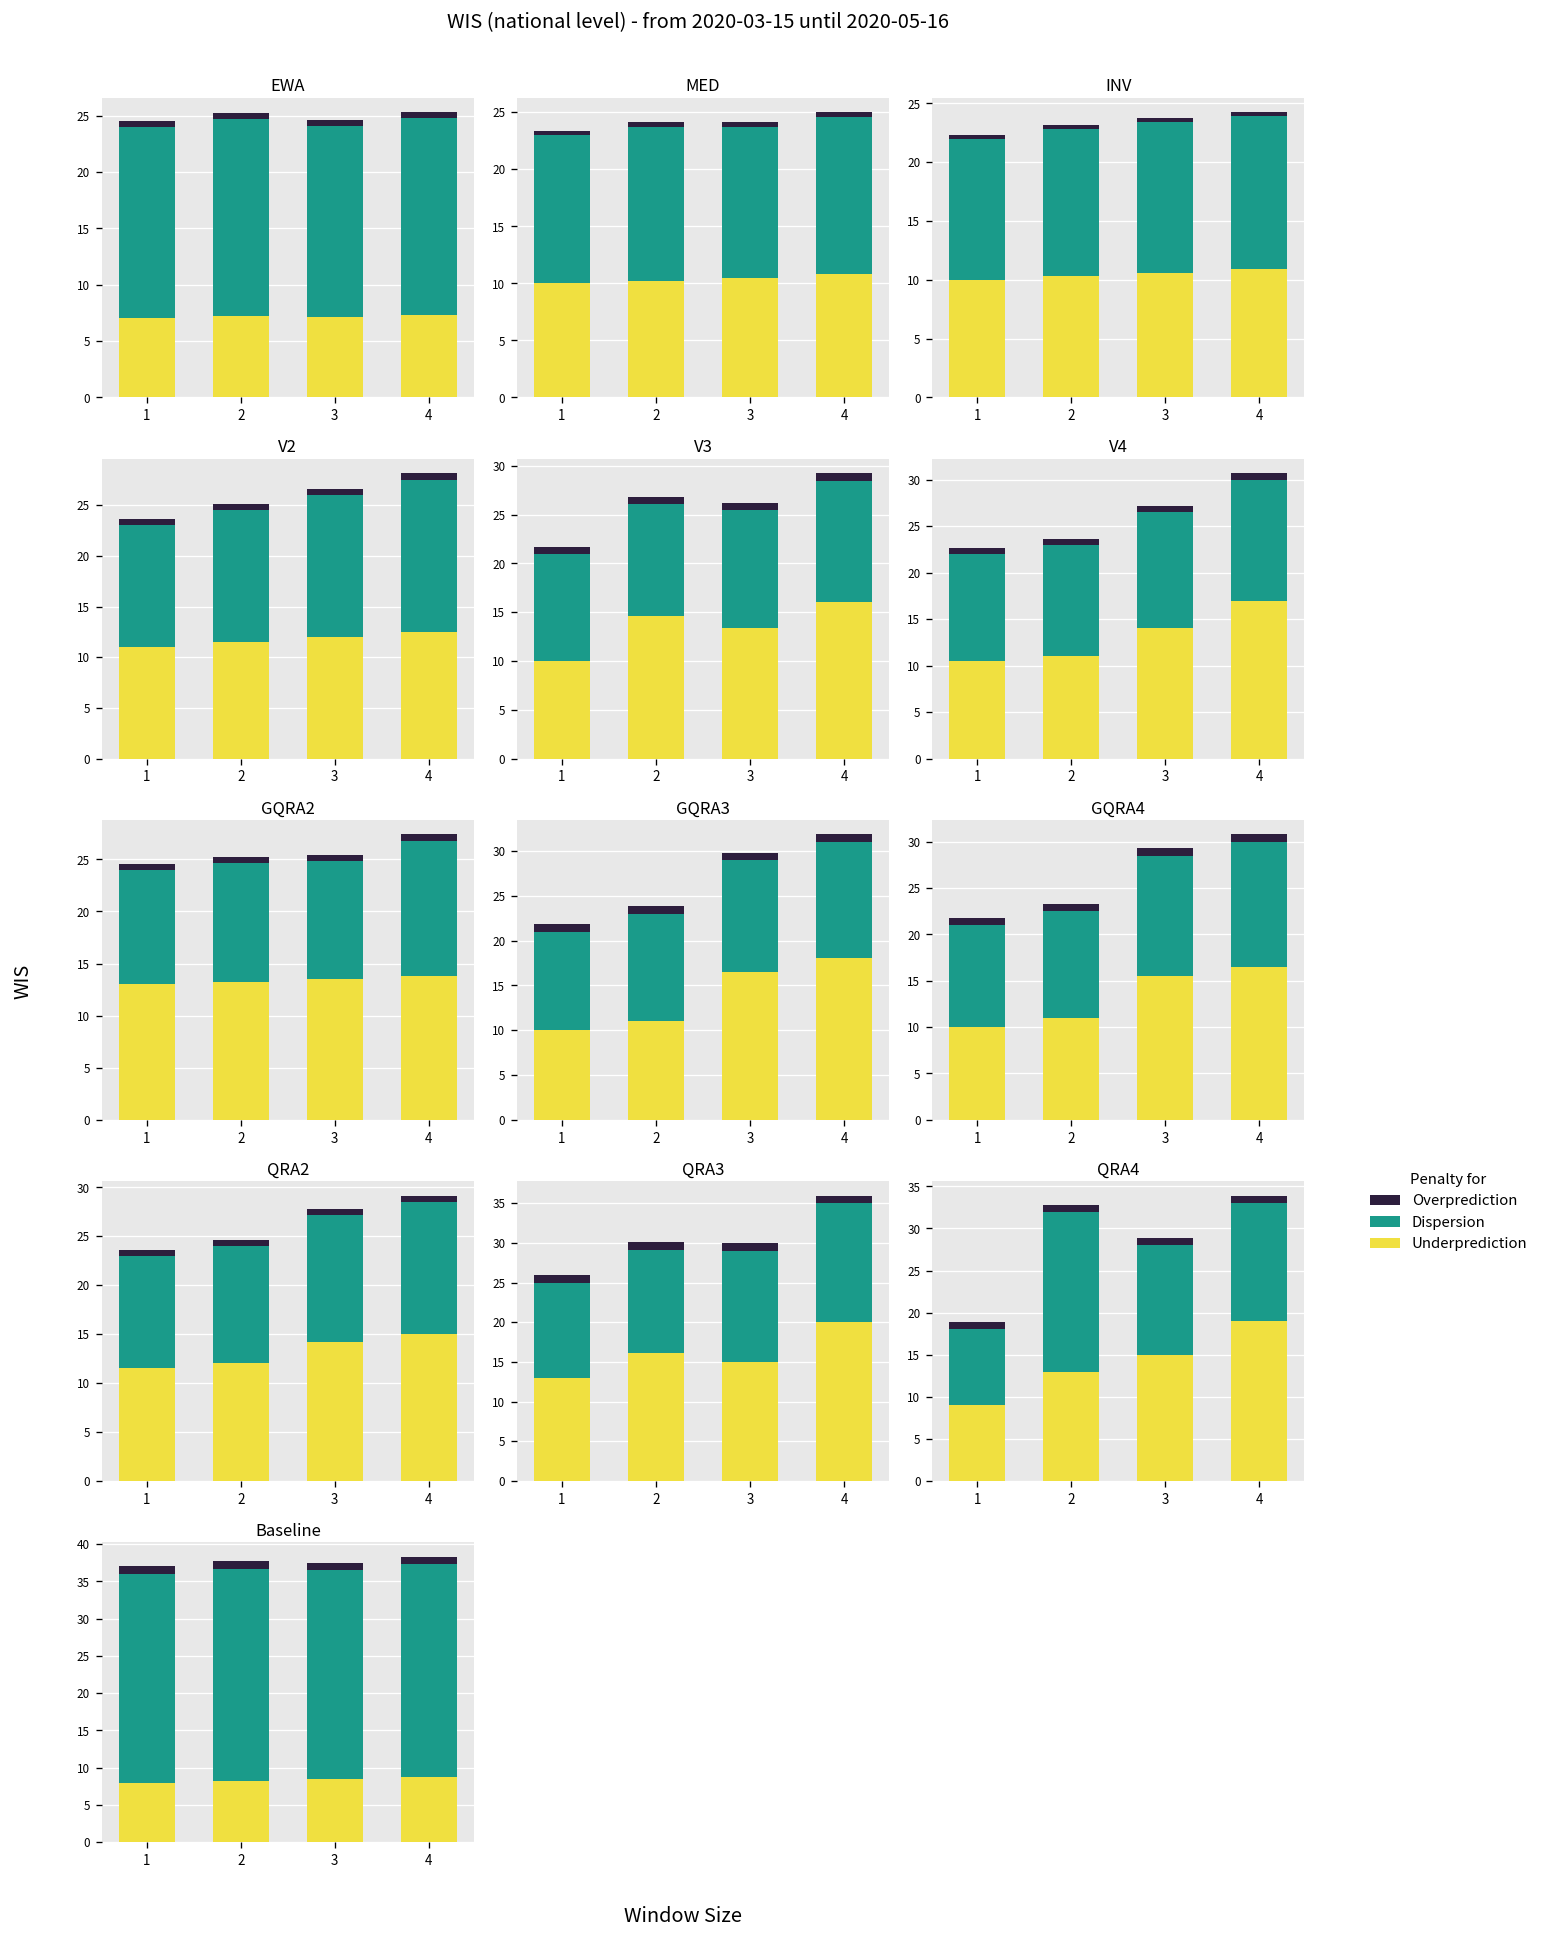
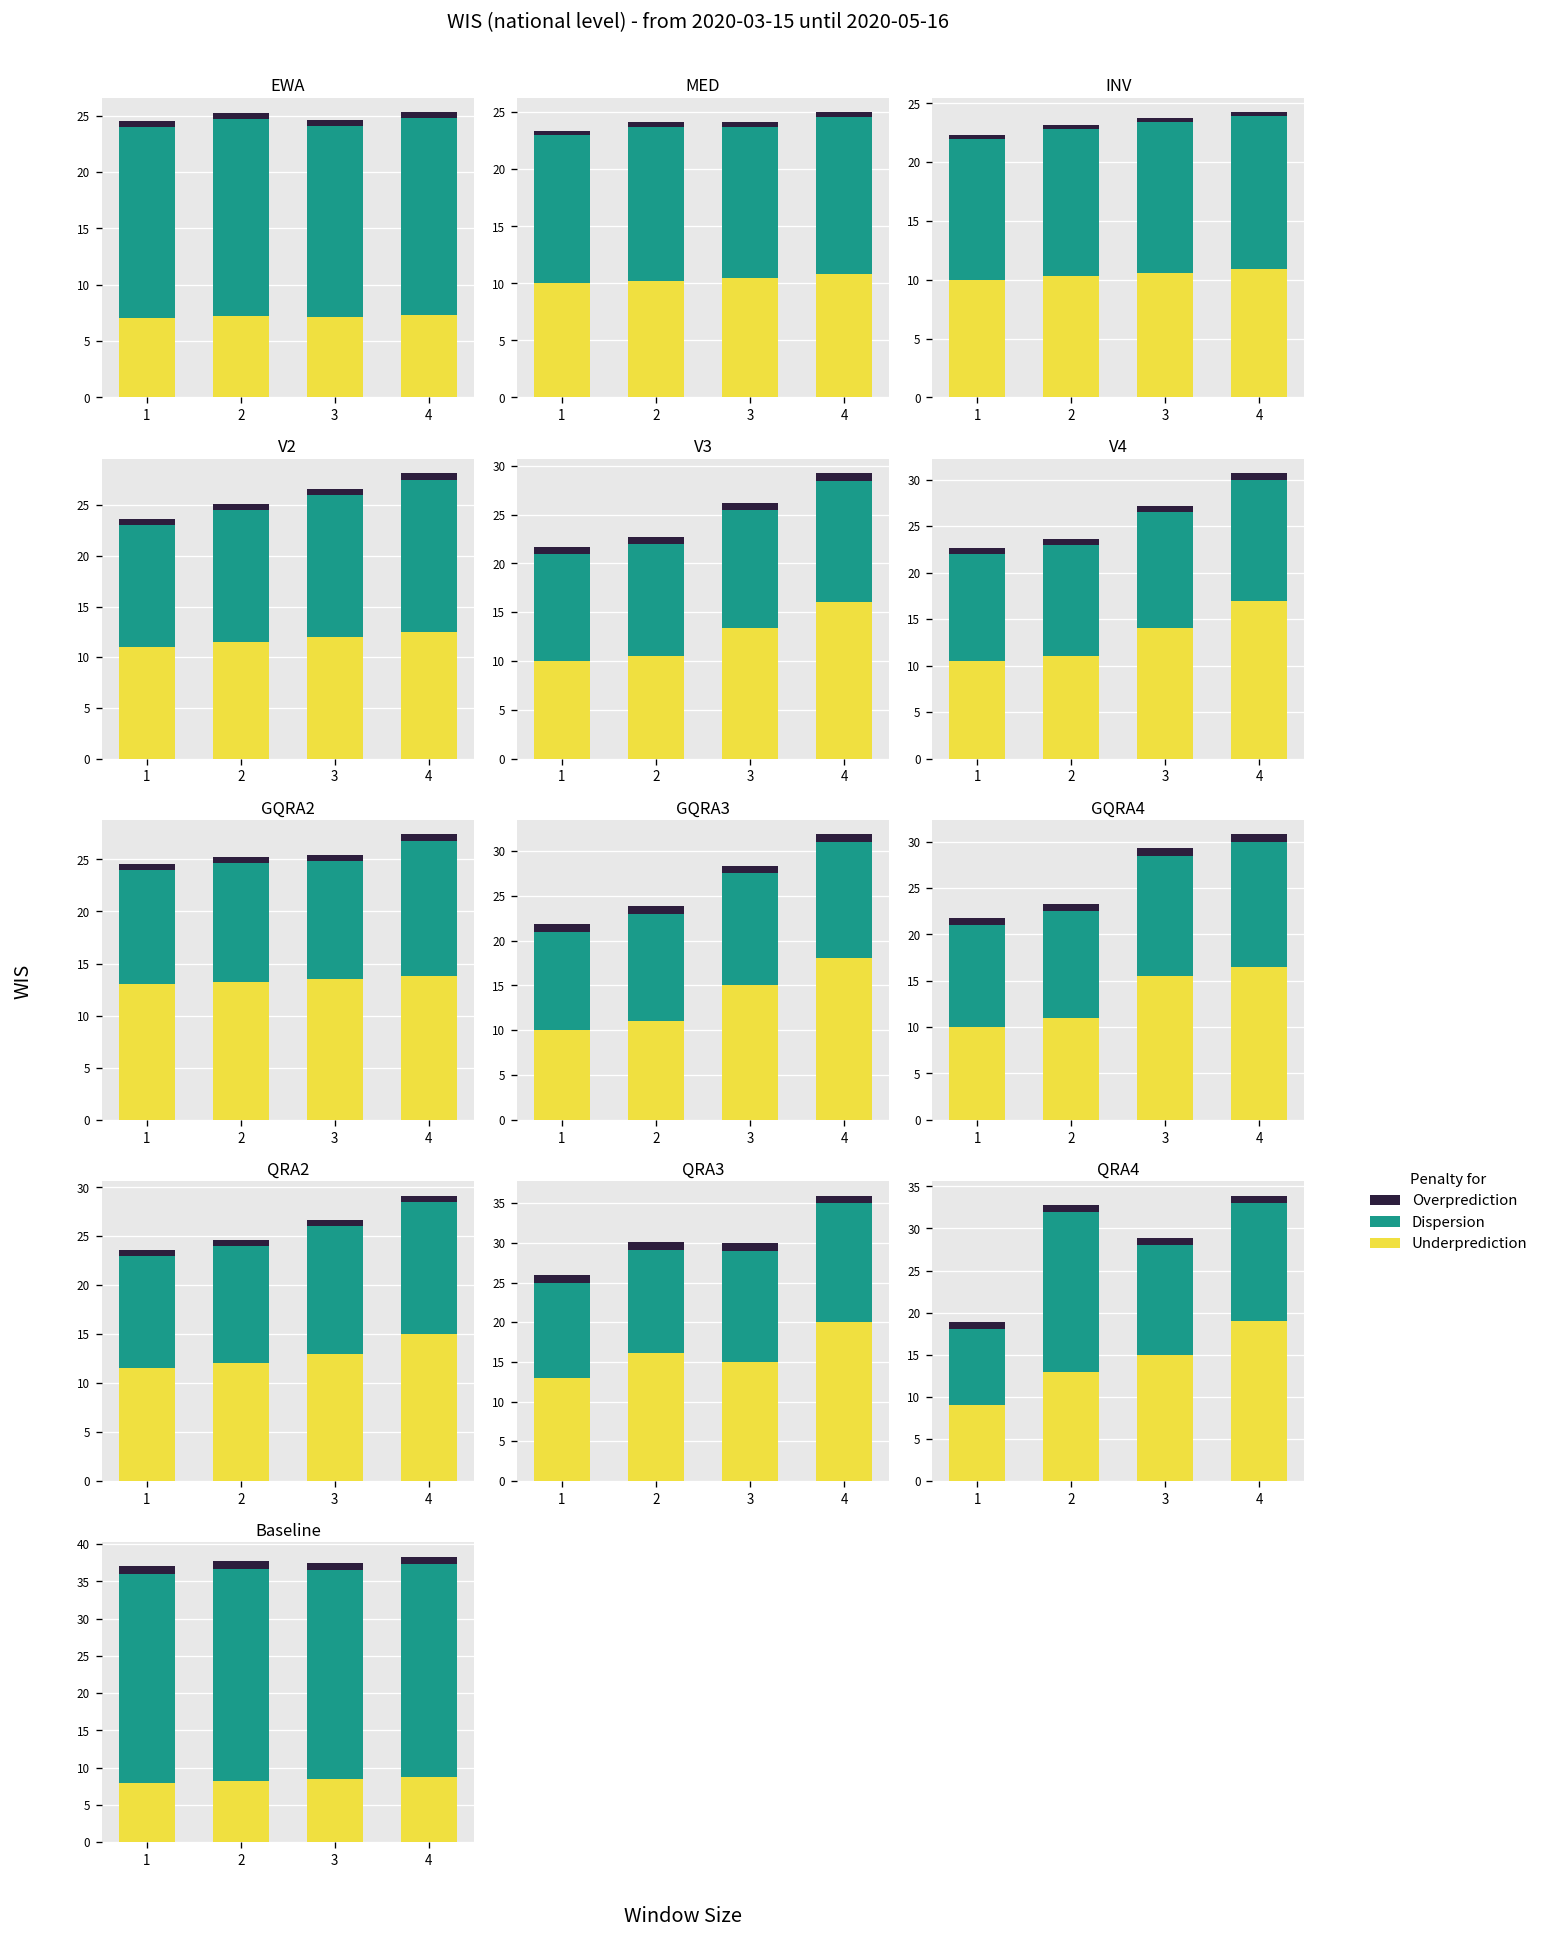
  {
    "EWA": {
      "Underprediction": {
        "1": 7,
        "2": 7,
        "3": 7,
        "4": 7
      },
      "Dispersion": {
        "1": 17,
        "2": 18,
        "3": 17,
        "4": 18
      },
      "Overprediction": {
        "1": 1,
        "2": 1,
        "3": 1,
        "4": 1
      }
    },
    "MED": {
      "Underprediction": {
        "1": 10,
        "2": 10,
        "3": 11,
        "4": 11
      },
      "Dispersion": {
        "1": 13,
        "2": 14,
        "3": 13,
        "4": 14
      },
      "Overprediction": {
        "1": 0,
        "2": 0,
        "3": 0,
        "4": 0
      }
    },
    "INV": {
      "Underprediction": {
        "1": 10,
        "2": 10,
        "3": 11,
        "4": 11
      },
      "Dispersion": {
        "1": 12,
        "2": 13,
        "3": 13,
        "4": 13
      },
      "Overprediction": {
        "1": 0,
        "2": 0,
        "3": 0,
        "4": 0
      }
    },
    "V2": {
      "Underprediction": {
        "1": 11,
        "2": 12,
        "3": 12,
        "4": 13
      },
      "Dispersion": {
        "1": 12,
        "2": 13,
        "3": 14,
        "4": 15
      },
      "Overprediction": {
        "1": 1,
        "2": 1,
        "3": 1,
        "4": 1
      }
    },
    "V3": {
      "Underprediction": {
        "1": 10,
-       "2": 15,
+       "2": 11,
        "3": 13,
        "4": 16
      },
      "Dispersion": {
        "1": 11,
        "2": 12,
        "3": 12,
        "4": 13
      },
      "Overprediction": {
        "1": 1,
        "2": 1,
        "3": 1,
        "4": 1
      }
    },
    "V4": {
      "Underprediction": {
        "1": 11,
        "2": 11,
        "3": 14,
        "4": 17
      },
      "Dispersion": {
        "1": 12,
        "2": 12,
        "3": 13,
        "4": 13
      },
      "Overprediction": {
        "1": 1,
        "2": 1,
        "3": 1,
        "4": 1
      }
    },
    "GQRA2": {
      "Underprediction": {
        "1": 13,
        "2": 13,
        "3": 14,
        "4": 14
      },
      "Dispersion": {
        "1": 11,
        "2": 12,
        "3": 11,
        "4": 13
      },
      "Overprediction": {
        "1": 1,
        "2": 1,
        "3": 1,
        "4": 1
      }
    },
    "GQRA3": {
      "Underprediction": {
        "1": 10,
        "2": 11,
-       "3": 16,
+       "3": 15,
        "4": 18
      },
      "Dispersion": {
        "1": 11,
        "2": 12,
        "3": 13,
        "4": 13
      },
      "Overprediction": {
        "1": 1,
        "2": 1,
        "3": 1,
        "4": 1
      }
    },
    "GQRA4": {
      "Underprediction": {
        "1": 10,
        "2": 11,
        "3": 16,
        "4": 17
      },
      "Dispersion": {
        "1": 11,
        "2": 12,
        "3": 13,
        "4": 14
      },
      "Overprediction": {
        "1": 1,
        "2": 1,
        "3": 1,
        "4": 1
      }
    },
    "QRA2": {
      "Underprediction": {
        "1": 12,
        "2": 12,
-       "3": 14,
+       "3": 13,
        "4": 15
      },
      "Dispersion": {
        "1": 12,
        "2": 12,
        "3": 13,
        "4": 14
      },
      "Overprediction": {
        "1": 1,
        "2": 1,
        "3": 1,
        "4": 1
      }
    },
    "QRA3": {
      "Underprediction": {
        "1": 13,
        "2": 16,
        "3": 15,
        "4": 20
      },
      "Dispersion": {
        "1": 12,
        "2": 13,
        "3": 14,
        "4": 15
      },
      "Overprediction": {
        "1": 1,
        "2": 1,
        "3": 1,
        "4": 1
      }
    },
    "QRA4": {
      "Underprediction": {
        "1": 9,
        "2": 13,
        "3": 15,
        "4": 19
      },
      "Dispersion": {
        "1": 9,
        "2": 19,
        "3": 13,
        "4": 14
      },
      "Overprediction": {
        "1": 1,
        "2": 1,
        "3": 1,
        "4": 1
      }
    },
    "Baseline": {
      "Underprediction": {
        "1": 8,
        "2": 8,
        "3": 9,
        "4": 9
      },
      "Dispersion": {
        "1": 28,
        "2": 29,
        "3": 28,
        "4": 29
      },
      "Overprediction": {
        "1": 1,
        "2": 1,
        "3": 1,
        "4": 1
      }
    }
  }
